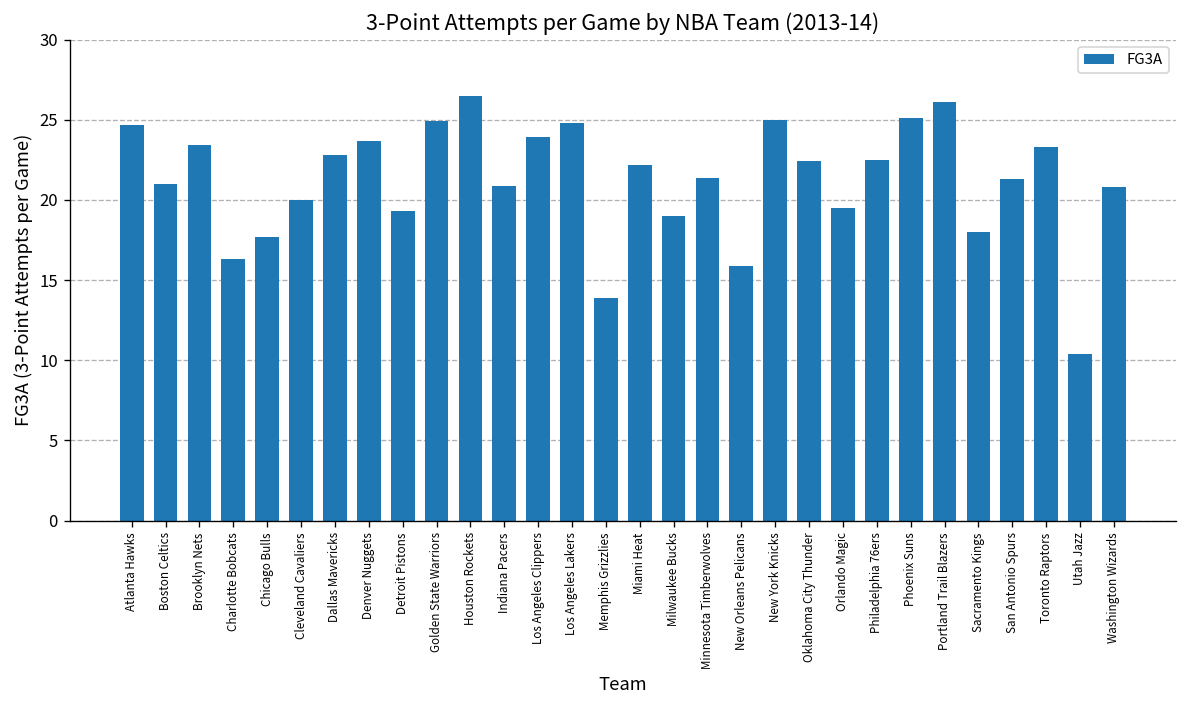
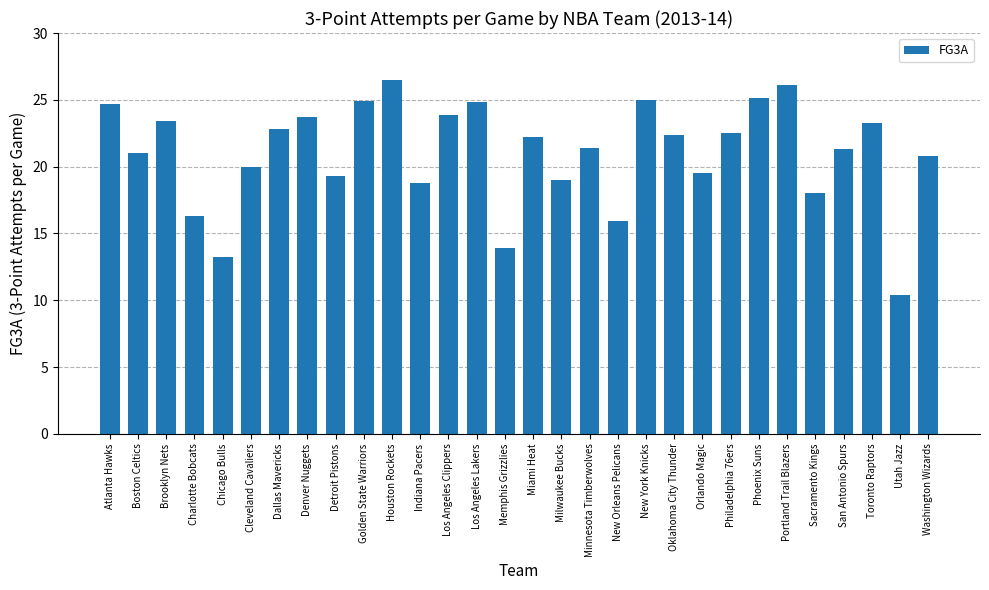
  {
    "Atlanta Hawks": 24.7,
    "Boston Celtics": 21.0,
    "Brooklyn Nets": 23.4,
    "Charlotte Bobcats": 16.3,
-   "Chicago Bulls": 17.7,
+   "Chicago Bulls": 13.2,
    "Cleveland Cavaliers": 20.0,
    "Dallas Mavericks": 22.8,
    "Denver Nuggets": 23.7,
    "Detroit Pistons": 19.3,
    "Golden State Warriors": 24.9,
    "Houston Rockets": 26.5,
-   "Indiana Pacers": 20.9,
+   "Indiana Pacers": 18.8,
    "Los Angeles Clippers": 23.9,
    "Los Angeles Lakers": 24.8,
    "Memphis Grizzlies": 13.9,
    "Miami Heat": 22.2,
    "Milwaukee Bucks": 19.0,
    "Minnesota Timberwolves": 21.4,
    "New Orleans Pelicans": 15.9,
    "New York Knicks": 25.0,
    "Oklahoma City Thunder": 22.4,
    "Orlando Magic": 19.5,
    "Philadelphia 76ers": 22.5,
    "Phoenix Suns": 25.1,
    "Portland Trail Blazers": 26.1,
    "Sacramento Kings": 18.0,
    "San Antonio Spurs": 21.3,
    "Toronto Raptors": 23.3,
    "Utah Jazz": 10.4,
    "Washington Wizards": 20.8
  }
